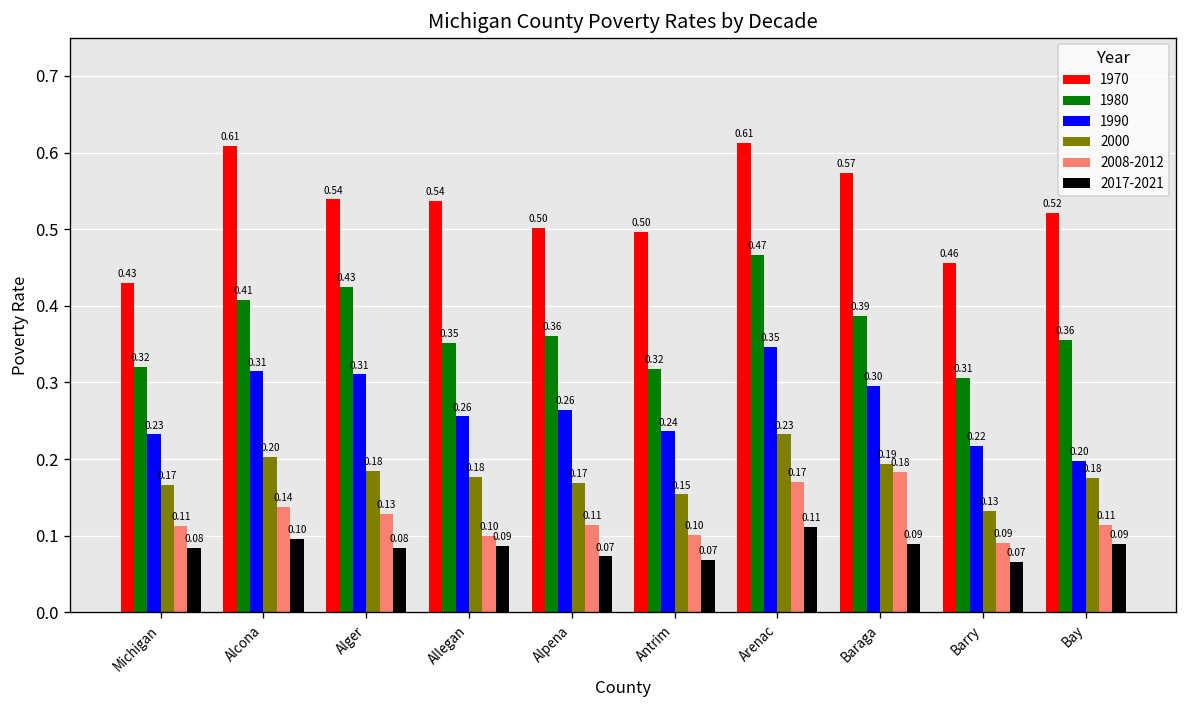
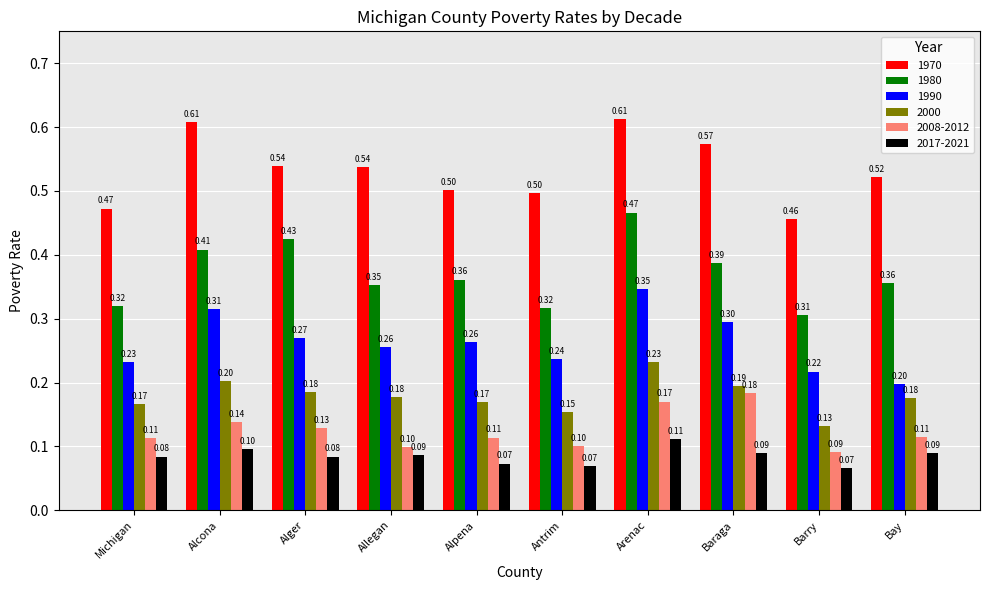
  {
    "1970": {
-     "Michigan": 0.43,
+     "Michigan": 0.47,
      "Alcona": 0.61,
      "Alger": 0.54,
      "Allegan": 0.54,
      "Alpena": 0.50,
      "Antrim": 0.50,
      "Arenac": 0.61,
      "Baraga": 0.57,
      "Barry": 0.46,
      "Bay": 0.52
    },
    "1980": {
      "Michigan": 0.32,
      "Alcona": 0.41,
      "Alger": 0.43,
      "Allegan": 0.35,
      "Alpena": 0.36,
      "Antrim": 0.32,
      "Arenac": 0.47,
      "Baraga": 0.39,
      "Barry": 0.31,
      "Bay": 0.36
    },
    "1990": {
      "Michigan": 0.23,
      "Alcona": 0.31,
-     "Alger": 0.31,
+     "Alger": 0.27,
      "Allegan": 0.26,
      "Alpena": 0.26,
      "Antrim": 0.24,
      "Arenac": 0.35,
      "Baraga": 0.30,
      "Barry": 0.22,
      "Bay": 0.20
    },
    "2000": {
      "Michigan": 0.17,
      "Alcona": 0.20,
      "Alger": 0.18,
      "Allegan": 0.18,
      "Alpena": 0.17,
      "Antrim": 0.15,
      "Arenac": 0.23,
      "Baraga": 0.19,
      "Barry": 0.13,
      "Bay": 0.18
    },
    "2008-2012": {
      "Michigan": 0.11,
      "Alcona": 0.14,
      "Alger": 0.13,
      "Allegan": 0.10,
      "Alpena": 0.11,
      "Antrim": 0.10,
      "Arenac": 0.17,
      "Baraga": 0.18,
      "Barry": 0.09,
      "Bay": 0.11
    },
    "2017-2021": {
      "Michigan": 0.08,
      "Alcona": 0.10,
      "Alger": 0.08,
      "Allegan": 0.09,
      "Alpena": 0.07,
      "Antrim": 0.07,
      "Arenac": 0.11,
      "Baraga": 0.09,
      "Barry": 0.07,
      "Bay": 0.09
    }
  }
